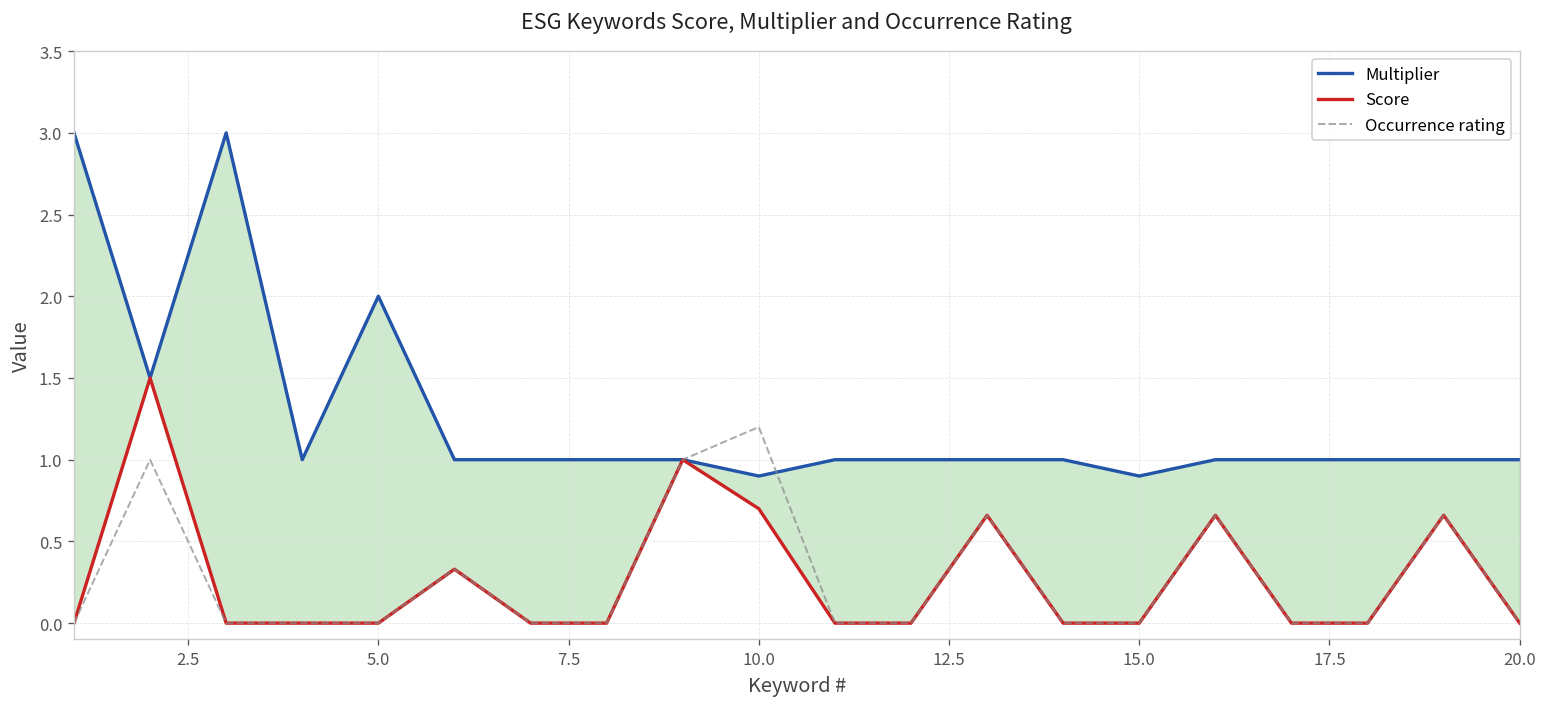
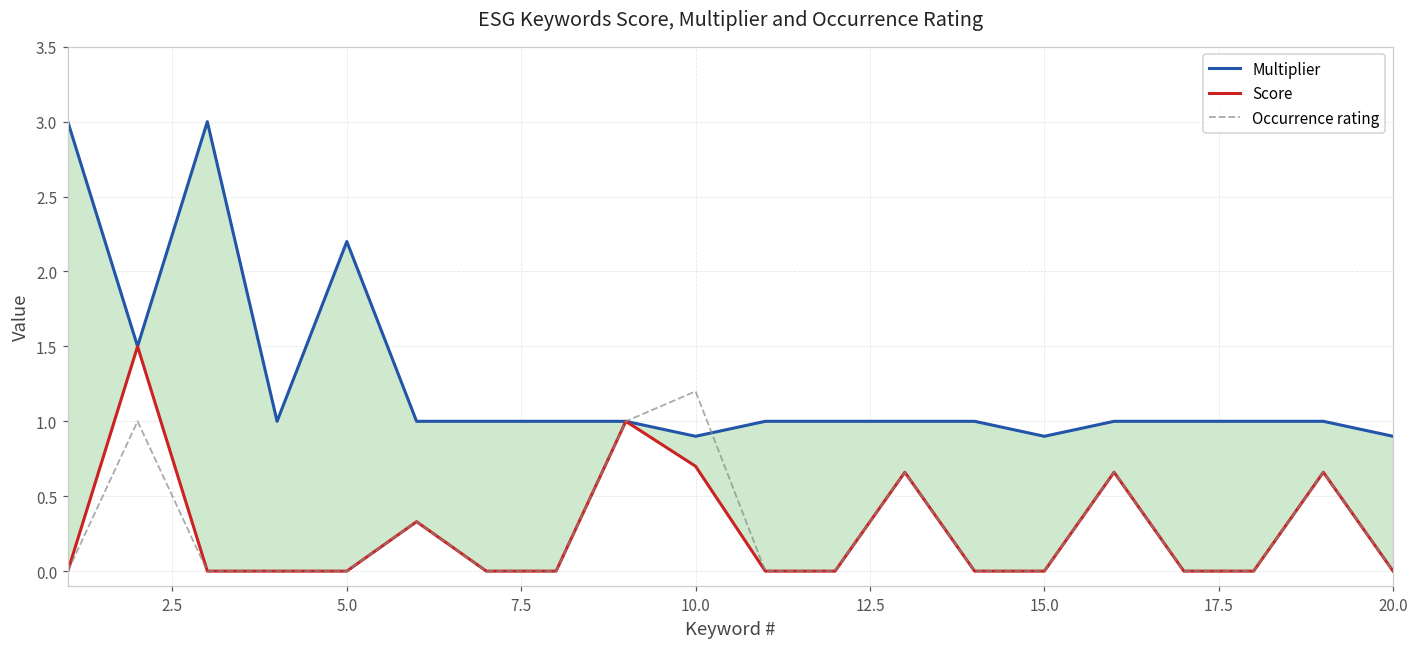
  {
    "Multiplier": {
-     "5.0": 2.0,
+     "5.0": 2.2,
      "10.0": 0.9,
      "15.0": 0.9,
-     "20.0": 1.0
+     "20.0": 0.9
    },
    "Score": {
      "10.0": 0.7
    },
    "Occurrence rating": {
      "10.0": 1.2
    }
  }
